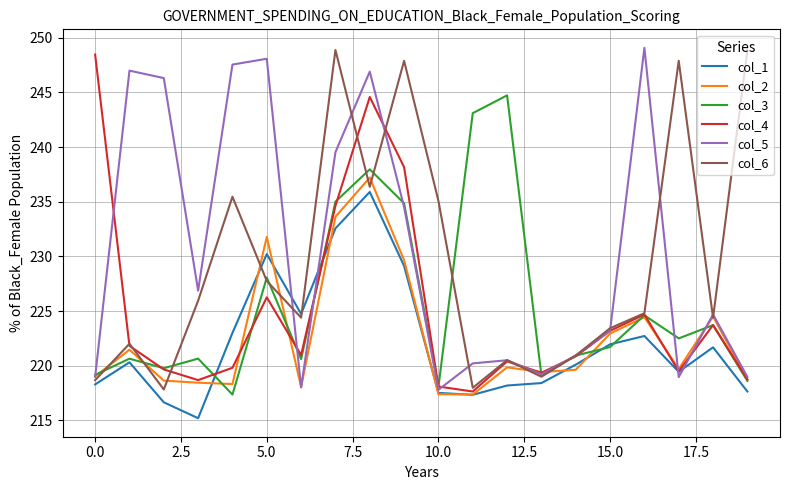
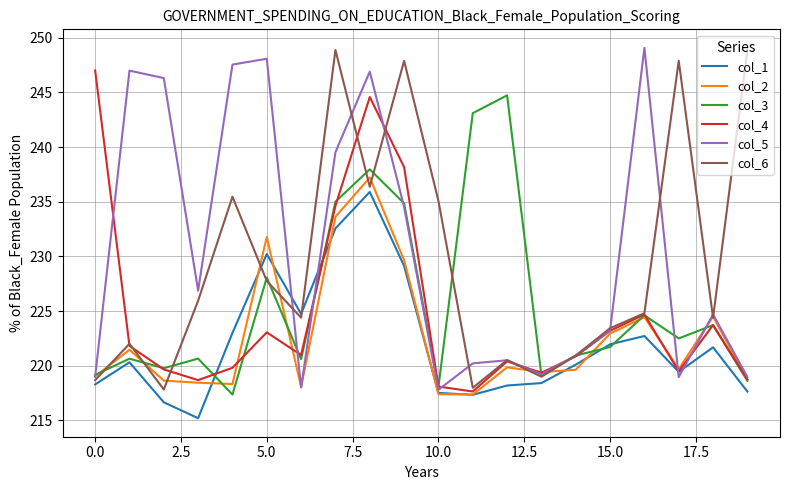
  {
    "col_1": {
      "0.0": 218.3,
      "5.0": 230.2,
      "15.0": 222.0
    },
    "col_2": {
      "5.0": 231.8,
      "15.0": 222.9
    },
    "col_3": {
      "5.0": 228.1,
      "15.0": 221.7
    },
    "col_4": {
-     "0.0": 248.5,
-     "5.0": 226.3
+     "0.0": 247.0,
+     "5.0": 223.1
    },
    "col_5": {
      "5.0": 248.1,
      "10.0": 217.8
    },
    "col_6": {
      "0.0": 218.7,
      "5.0": 227.8,
      "10.0": 235.1
    }
  }
